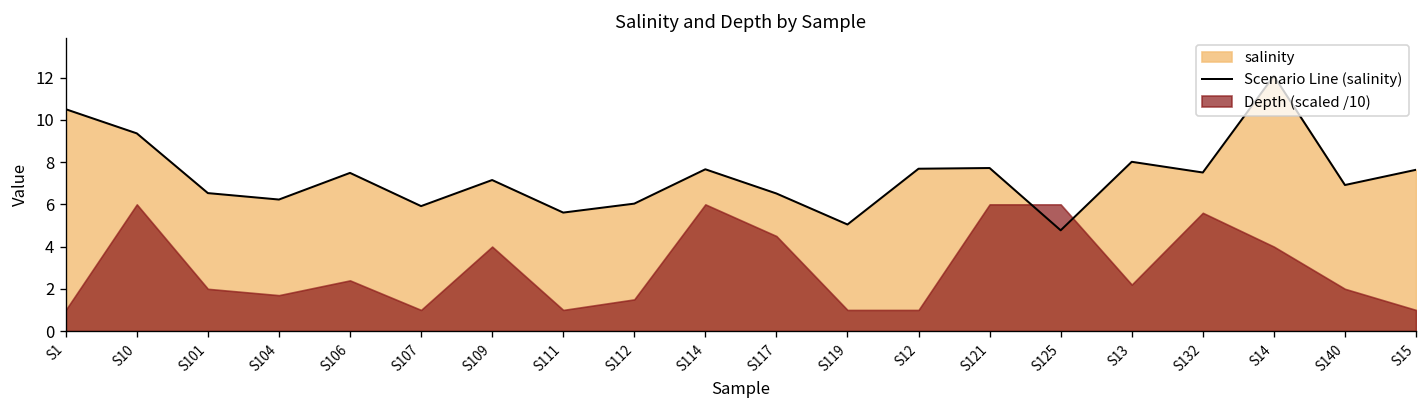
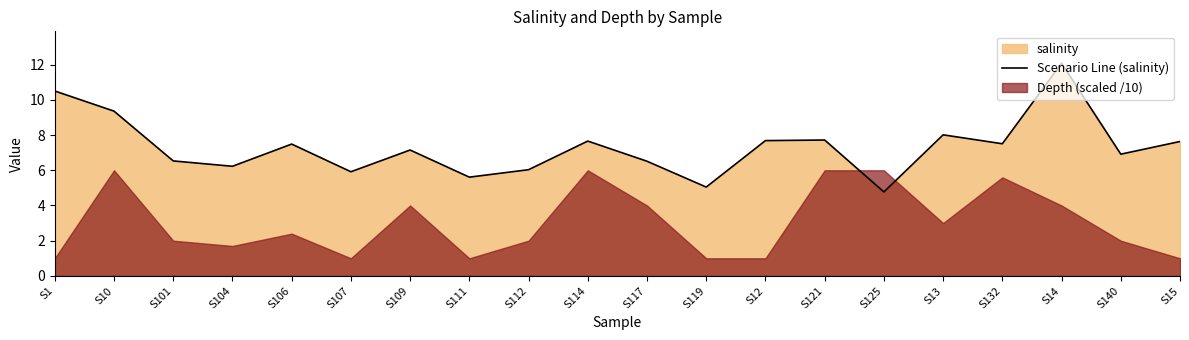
  {
    "salinity": {
      "S1": 10.5,
      "S10": 9.4,
      "S101": 6.5,
      "S104": 6.2,
      "S106": 7.5,
      "S107": 5.9,
      "S109": 7.2,
      "S111": 5.6,
      "S112": 6.0,
      "S114": 7.7,
      "S117": 6.5,
      "S119": 5.0,
      "S12": 7.7,
      "S121": 7.7,
      "S125": 4.8,
      "S13": 8.0,
      "S132": 7.5,
      "S140": 6.9,
      "S15": 7.6
    },
    "Depth (scaled /10)": {
      "S1": 1.0,
      "S10": 6.0,
      "S101": 2.0,
      "S104": 1.7,
      "S106": 2.4,
      "S107": 1.0,
      "S109": 4.0,
      "S111": 1.0,
-     "S112": 1.5,
+     "S112": 2.0,
      "S114": 6.0,
-     "S117": 4.5,
+     "S117": 4.0,
      "S119": 1.0,
      "S12": 1.0,
      "S121": 6.0,
      "S125": 6.0,
-     "S13": 2.2,
+     "S13": 3.0,
      "S132": 5.6,
      "S14": 4.0,
      "S140": 2.0,
      "S15": 1.0
    }
  }
